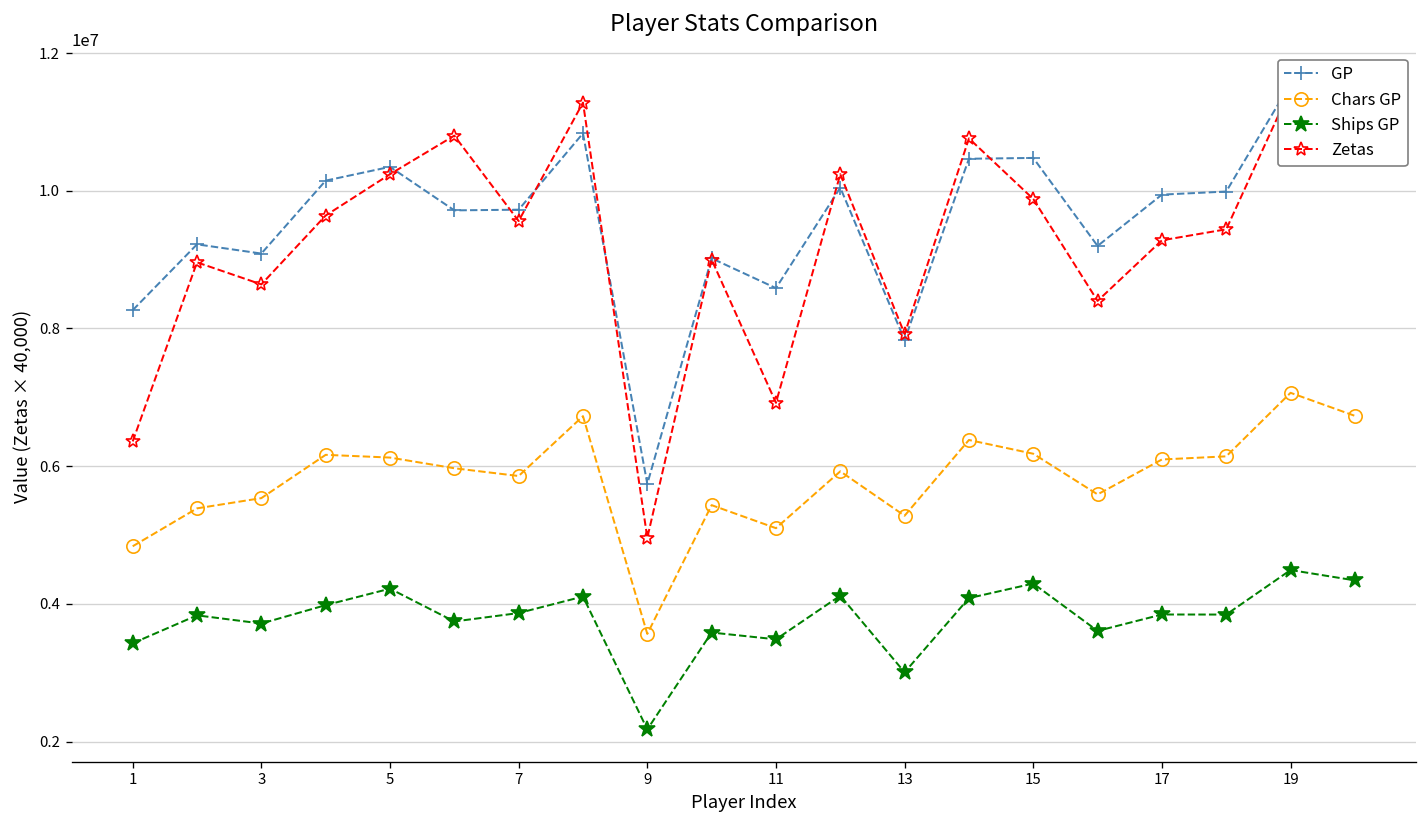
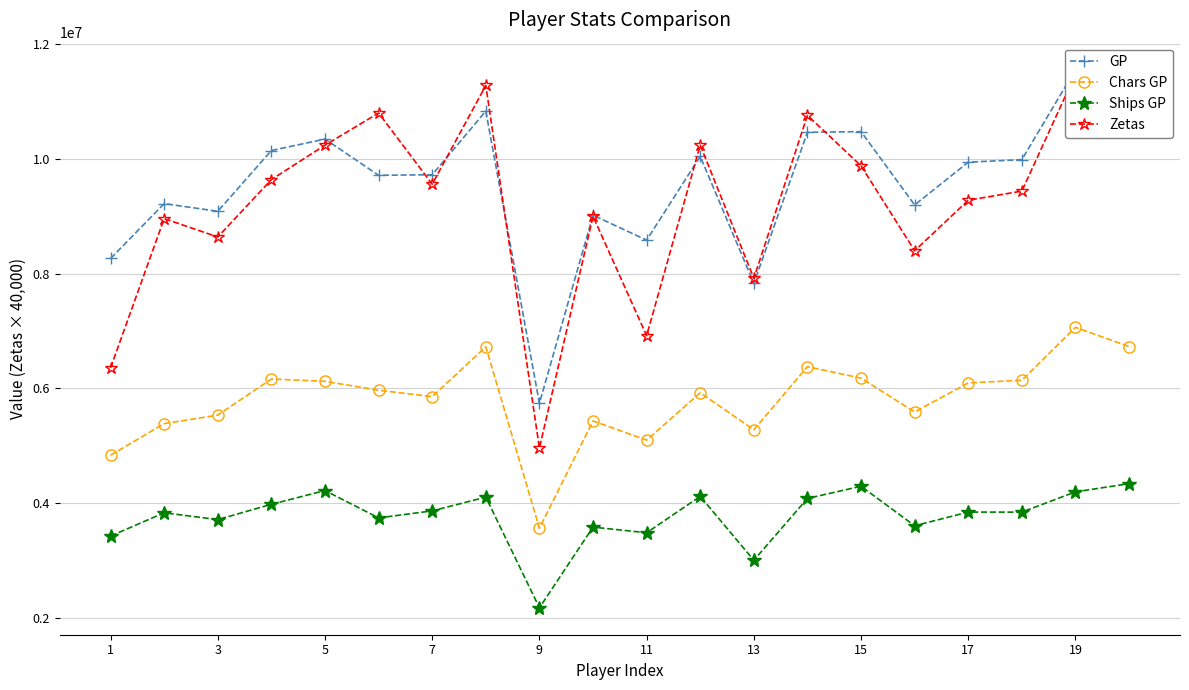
  {
    "GP": {
      "1": 8300000,
      "3": 9100000,
      "5": 10300000,
      "7": 9700000,
      "9": 5700000,
      "11": 8600000,
      "13": 7800000,
      "15": 10500000,
      "17": 9900000
    },
    "Chars GP": {
      "1": 4800000,
      "3": 5500000,
      "5": 6100000,
      "7": 5900000,
      "9": 3600000,
      "11": 5100000,
      "13": 5300000,
      "15": 6200000,
      "17": 6100000,
      "19": 7100000
    },
    "Ships GP": {
      "1": 3400000,
      "3": 3700000,
      "5": 4200000,
      "7": 3900000,
      "9": 2200000,
      "11": 3500000,
      "13": 3000000,
      "15": 4300000,
      "17": 3800000,
-     "19": 4500000
+     "19": 4200000
    },
    "Zetas": {
      "1": 6400000,
      "3": 8600000,
      "5": 10200000,
      "7": 9600000,
      "9": 5000000,
      "11": 6900000,
      "13": 7900000,
      "15": 9900000,
      "17": 9300000
    }
  }
